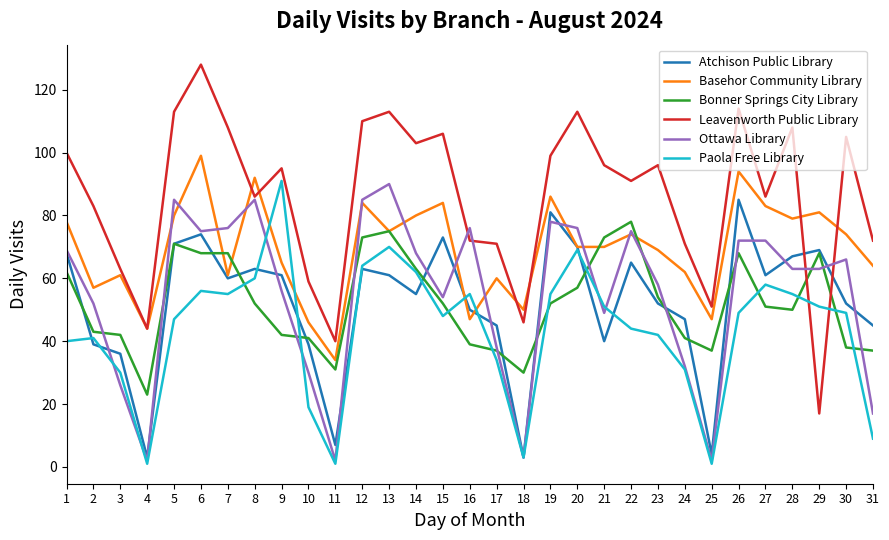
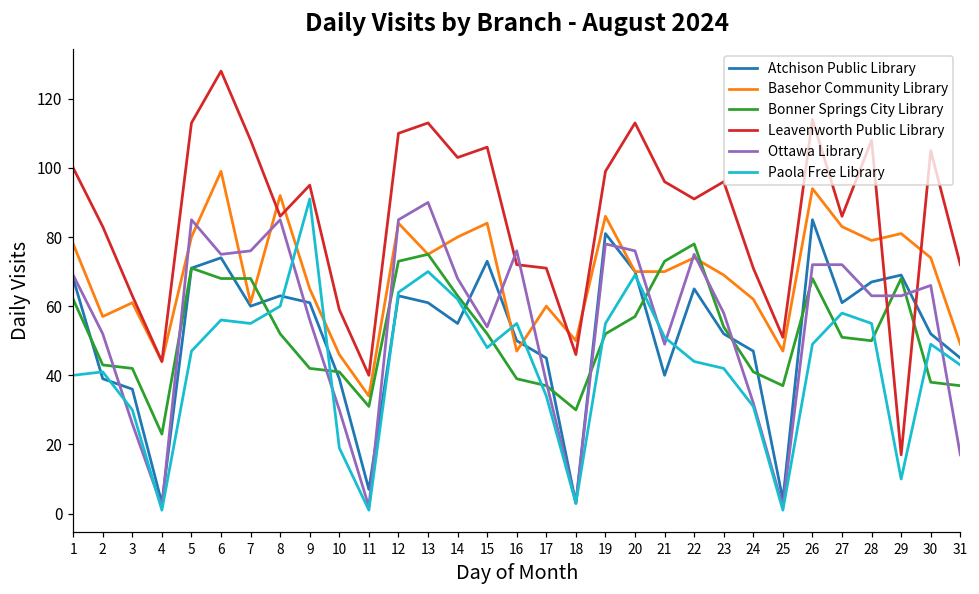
  {
    "Atchison Public Library": {
      "1": 68,
      "2": 39,
      "3": 36,
      "4": 3,
      "6": 74,
      "7": 60,
      "8": 63,
      "9": 61,
      "10": 39,
      "11": 7,
      "12": 63,
      "13": 61,
      "14": 55,
      "15": 73,
      "16": 50,
      "17": 45,
      "19": 81,
      "21": 40,
      "22": 65,
      "23": 52,
      "24": 47,
      "25": 4,
      "26": 85,
      "27": 61,
      "28": 67,
      "29": 69,
      "30": 52,
      "31": 45
    },
    "Basehor Community Library": {
      "1": 78,
      "2": 57,
      "3": 61,
      "5": 80,
      "6": 99,
      "7": 61,
      "8": 92,
      "9": 65,
      "10": 46,
      "11": 34,
      "12": 84,
      "14": 80,
      "15": 84,
      "16": 47,
      "17": 60,
      "18": 50,
      "19": 86,
      "21": 70,
      "22": 74,
      "23": 69,
      "24": 62,
      "25": 47,
      "26": 94,
      "27": 83,
      "28": 79,
      "29": 81,
      "30": 74,
-     "31": 64
+     "31": 49
    },
    "Bonner Springs City Library": {
      "1": 62,
      "2": 43,
      "3": 42,
      "4": 23,
      "6": 68,
      "7": 68,
      "8": 52,
      "9": 42,
      "10": 41,
      "11": 31,
      "12": 73,
      "14": 63,
      "15": 52,
      "16": 39,
      "17": 37,
      "18": 30,
      "19": 52,
      "20": 57,
      "21": 73,
      "22": 78,
      "23": 54,
      "24": 41,
      "25": 37,
      "26": 68,
      "27": 51,
      "28": 50,
      "29": 68,
      "30": 38,
      "31": 37
    },
    "Leavenworth Public Library": {
      "1": 100,
      "2": 83,
      "3": 63,
      "5": 113,
      "6": 128,
      "7": 108,
      "8": 86,
      "9": 95,
      "10": 59,
      "11": 40,
      "12": 110,
      "13": 113,
      "14": 103,
      "15": 106,
      "16": 72,
      "17": 71,
      "18": 46,
      "19": 99,
      "20": 113,
      "21": 96,
      "22": 91,
      "23": 96,
      "24": 71,
      "25": 51,
      "27": 86,
      "29": 17,
      "31": 72
    },
    "Ottawa Library": {
      "1": 69,
      "2": 52,
      "3": 26,
      "4": 2,
      "5": 85,
      "6": 75,
      "7": 76,
      "8": 85,
      "9": 56,
      "10": 30,
      "11": 2,
      "12": 85,
      "13": 90,
      "14": 68,
      "15": 54,
      "16": 76,
      "17": 38,
      "19": 78,
      "20": 76,
      "21": 49,
      "22": 75,
      "23": 58,
      "24": 32,
      "25": 2,
      "26": 72,
      "27": 72,
      "28": 63,
      "29": 63,
      "30": 66,
      "31": 17
    },
    "Paola Free Library": {
      "1": 40,
      "2": 41,
      "3": 30,
      "4": 1,
      "5": 47,
      "6": 56,
      "7": 55,
      "8": 60,
      "9": 91,
      "10": 19,
      "11": 1,
      "12": 64,
      "13": 70,
      "14": 62,
      "15": 48,
      "16": 55,
      "17": 34,
      "19": 55,
      "20": 69,
      "21": 51,
      "22": 44,
      "23": 42,
      "24": 31,
      "25": 1,
      "26": 49,
      "27": 58,
      "28": 55,
-     "29": 51,
+     "29": 10,
      "30": 49,
-     "31": 9
+     "31": 43
    }
  }
